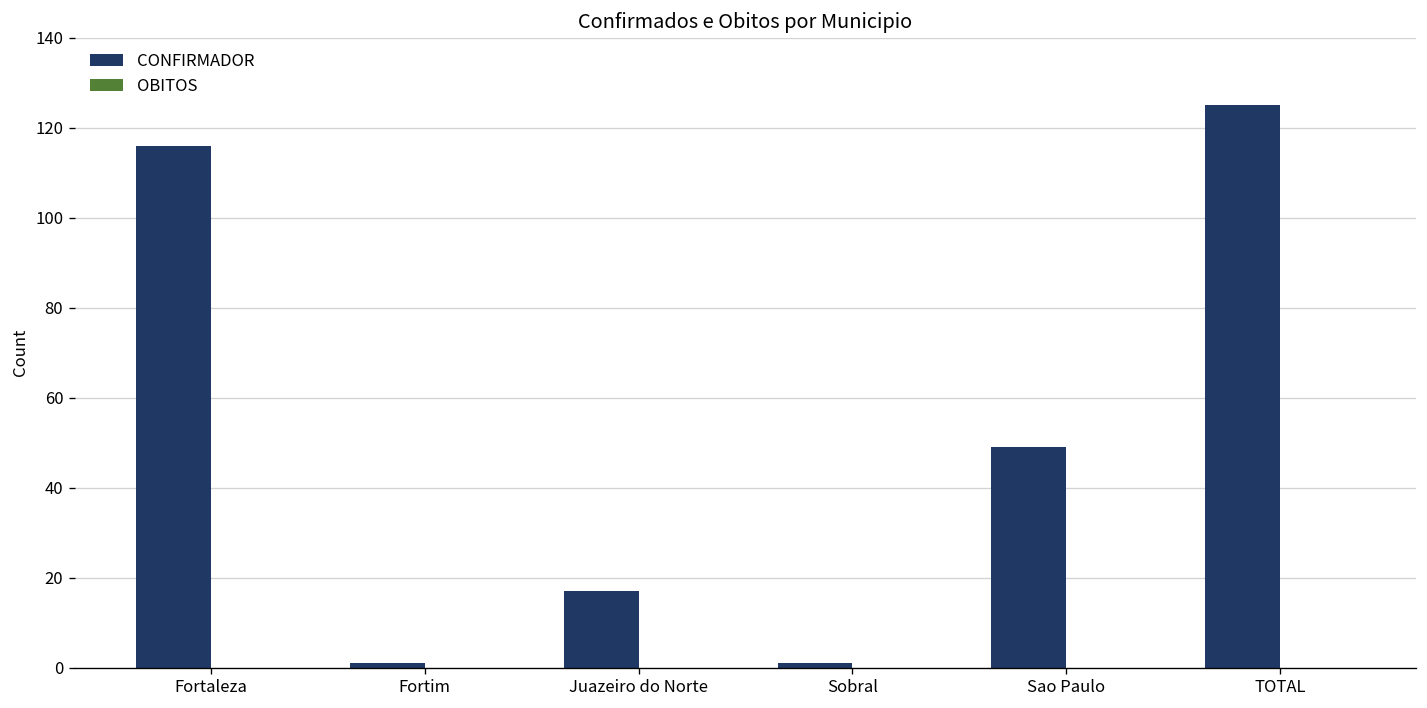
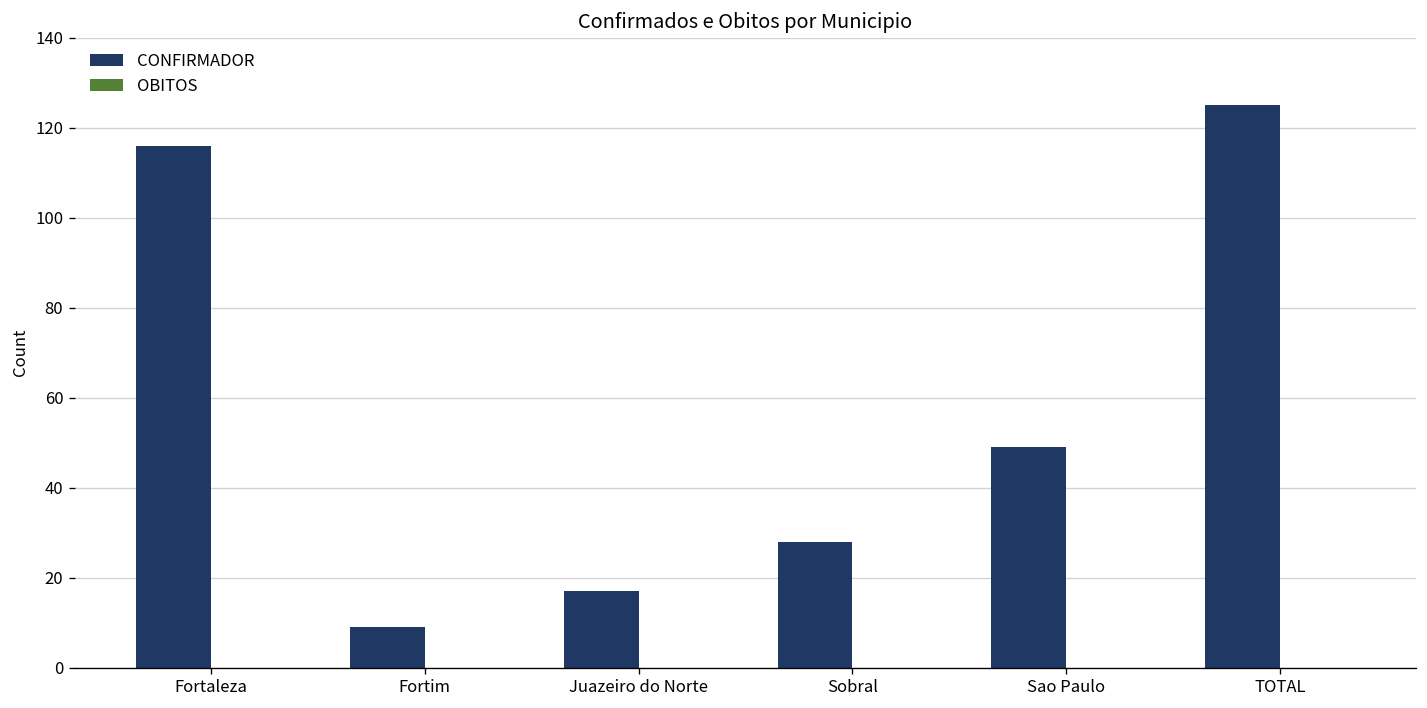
  {
    "CONFIRMADOR": {
      "Fortaleza": 116,
-     "Fortim": 1,
+     "Fortim": 9,
      "Juazeiro do Norte": 17,
-     "Sobral": 1,
+     "Sobral": 28,
      "Sao Paulo": 49,
      "TOTAL": 125
    },
    "OBITOS": {
      "Fortaleza": 0,
      "Fortim": 0,
      "Juazeiro do Norte": 0,
      "Sobral": 0,
      "Sao Paulo": 0,
      "TOTAL": 0
    }
  }
